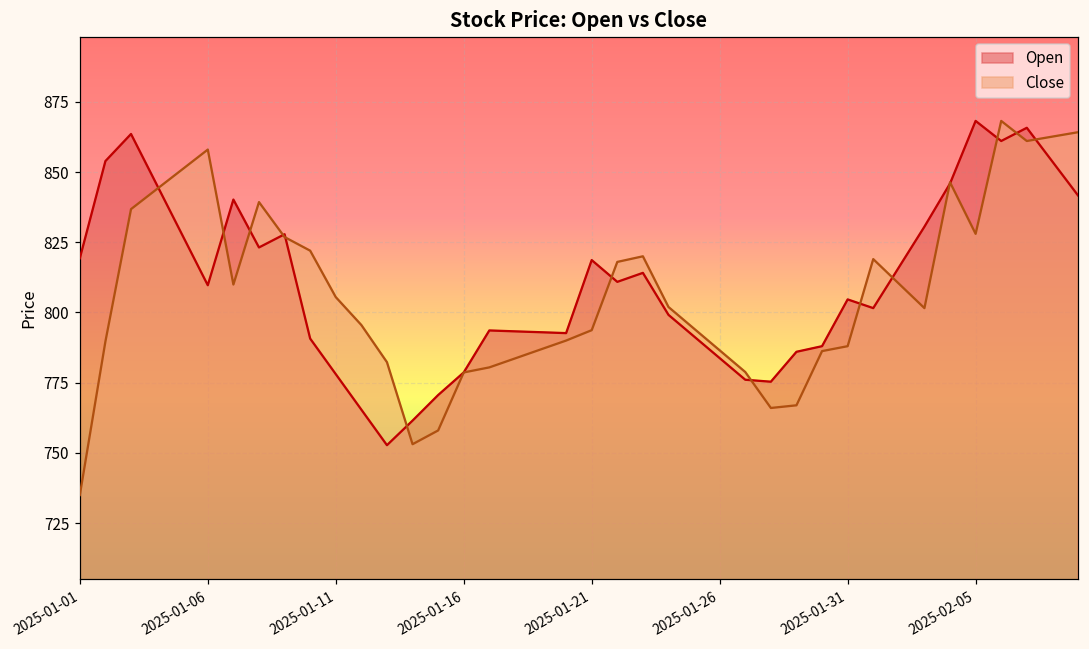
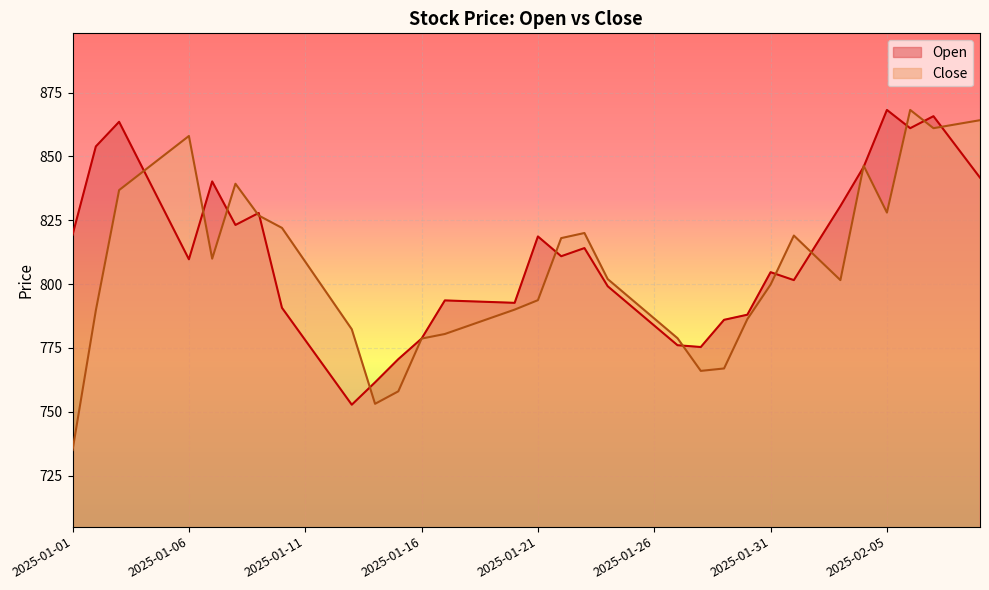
  {
    "Open": {
      "2025-01-01": 819,
      "2025-01-06": 810,
      "2025-01-11": 778,
      "2025-01-21": 819,
      "2025-01-26": 784,
      "2025-01-31": 805,
      "2025-02-05": 868
    },
    "Close": {
      "2025-01-01": 735,
      "2025-01-06": 858,
-     "2025-01-11": 805,
+     "2025-01-11": 809,
      "2025-01-21": 794,
      "2025-01-26": 787,
-     "2025-01-31": 788,
+     "2025-01-31": 800,
      "2025-02-05": 828
    }
  }
